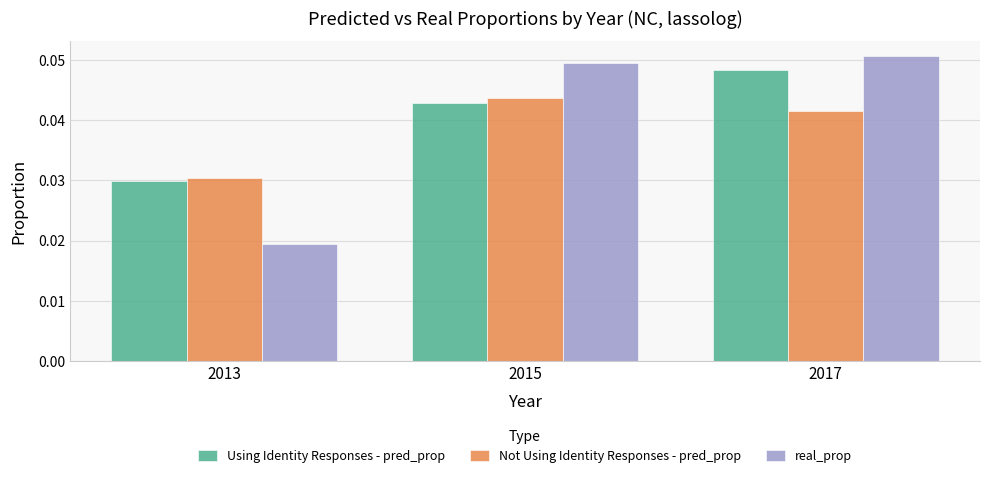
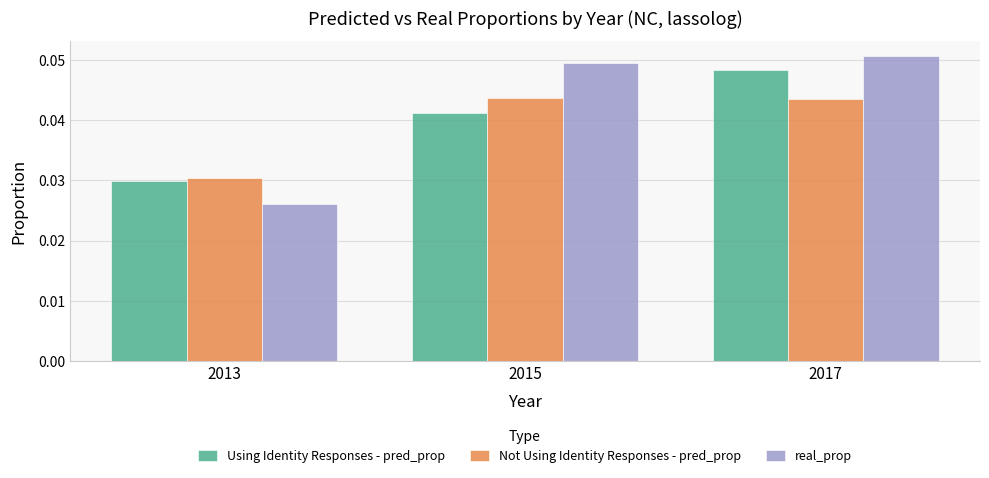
  {
    "Using Identity Responses - pred_prop": {
      "2013": 0.030,
-     "2015": 0.043,
+     "2015": 0.041,
      "2017": 0.048
    },
    "Not Using Identity Responses - pred_prop": {
      "2013": 0.030,
      "2015": 0.044,
-     "2017": 0.042
+     "2017": 0.044
    },
    "real_prop": {
-     "2013": 0.020,
+     "2013": 0.026,
      "2015": 0.049,
      "2017": 0.051
    }
  }
